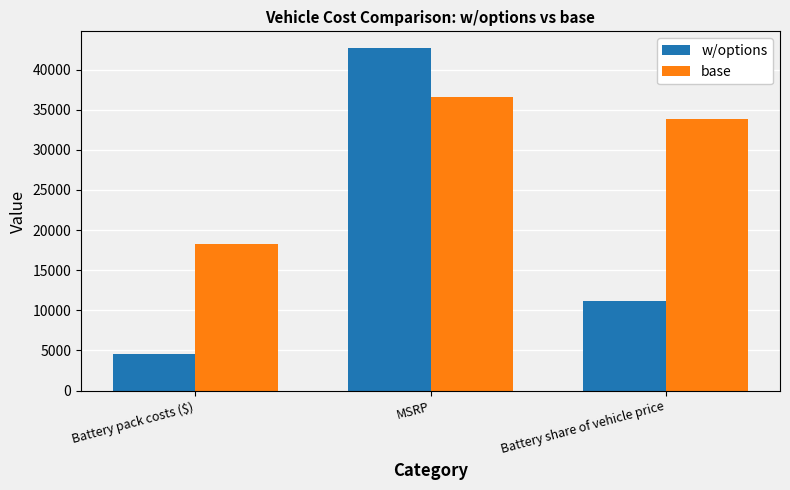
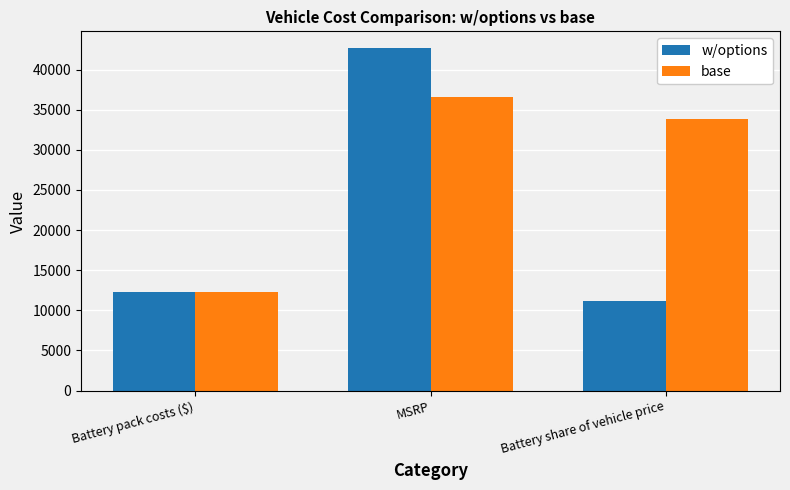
  {
    "w/options": {
-     "Battery pack costs ($)": 5000,
+     "Battery pack costs ($)": 12000,
      "MSRP": 43000,
      "Battery share of vehicle price": 11000
    },
    "base": {
-     "Battery pack costs ($)": 18000,
+     "Battery pack costs ($)": 12000,
      "MSRP": 37000,
      "Battery share of vehicle price": 34000
    }
  }
